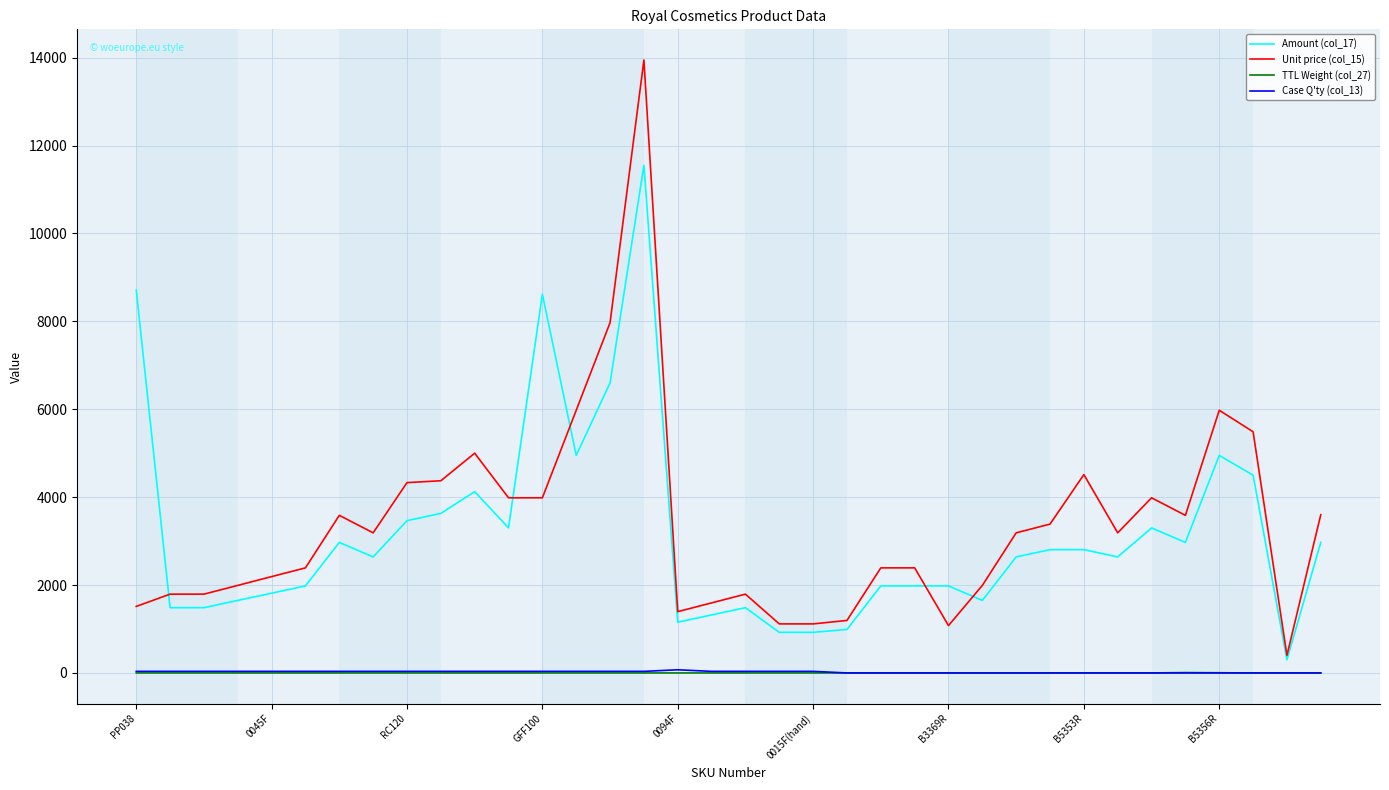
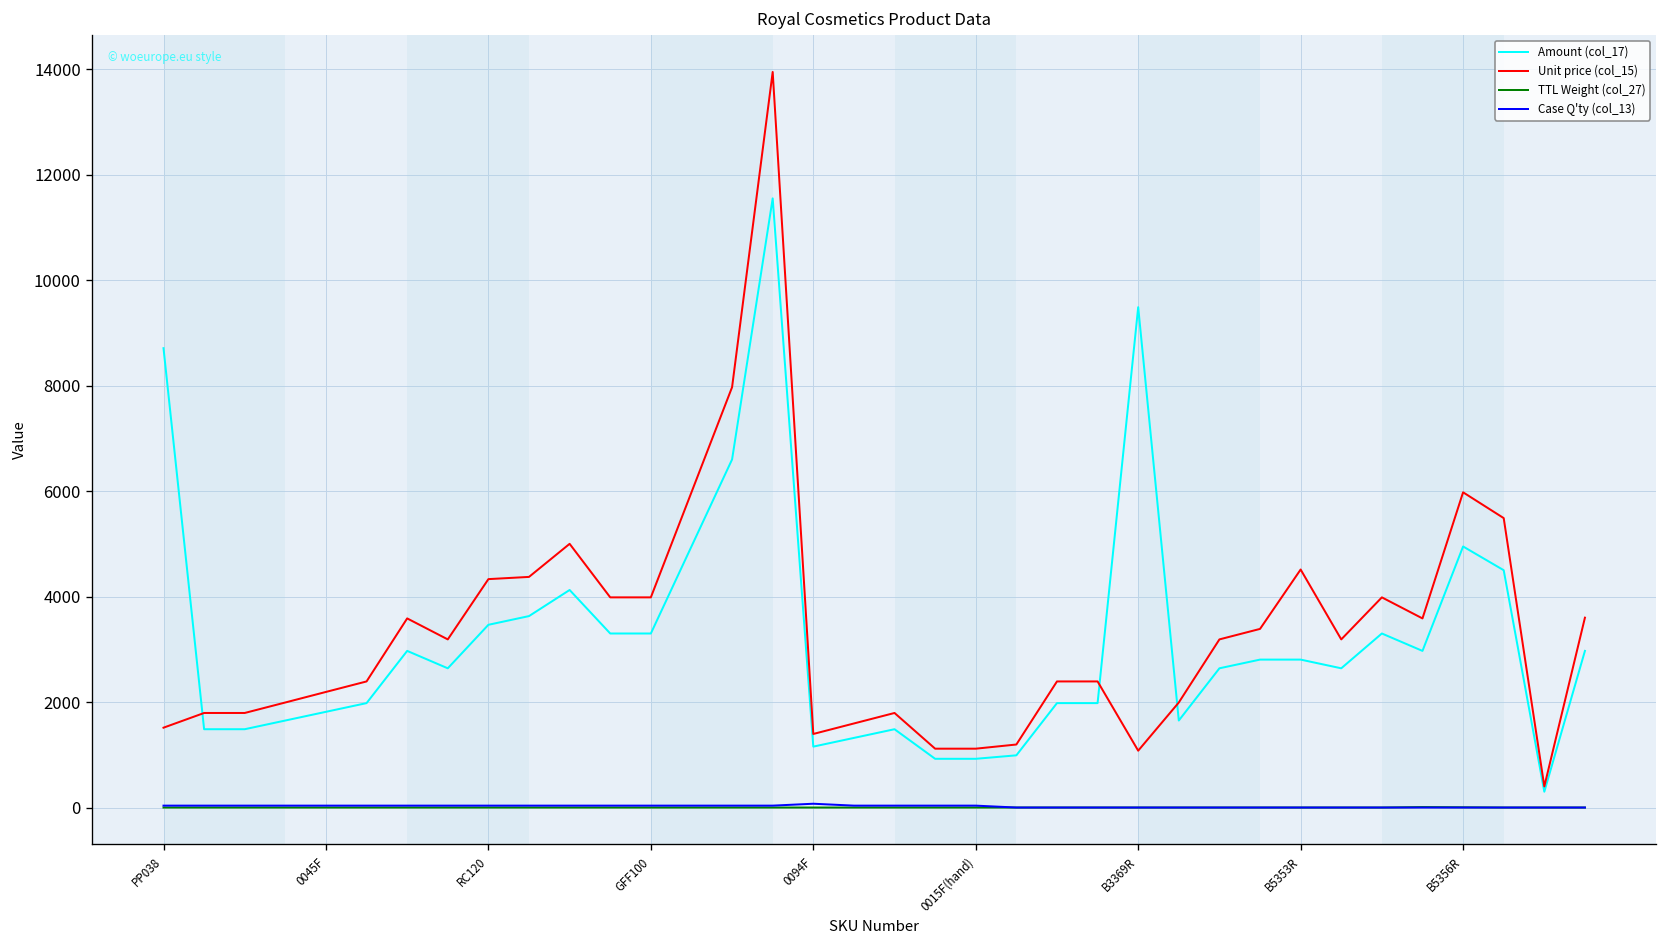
  {
    "Amount (col_17)": {
      "PP038": 8700,
      "0045F": 1800,
      "RC120": 3500,
-     "GFF100": 8600,
+     "GFF100": 3300,
      "0094F": 1200,
      "0015F(hand)": 900,
-     "В3369R": 2000,
+     "В3369R": 9500,
      "В5353R": 2800,
      "B5356R": 5000
    },
    "Unit price (col_15)": {
      "PP038": 1500,
      "0045F": 2200,
      "RC120": 4300,
      "GFF100": 4000,
      "0094F": 1400,
      "0015F(hand)": 1100,
      "В3369R": 1100,
      "В5353R": 4500,
      "B5356R": 6000
    },
    "TTL Weight (col_27)": {
      "0094F": 0
    },
    "Case Q'ty (col_13)": {
      "0094F": 100
    }
  }
